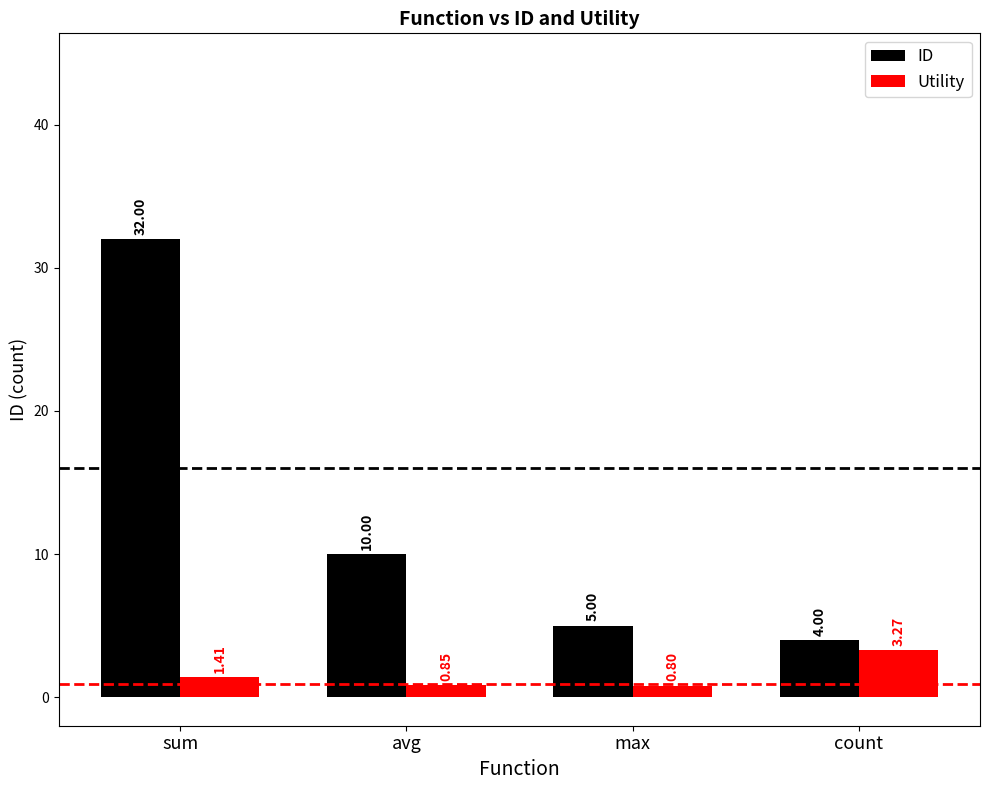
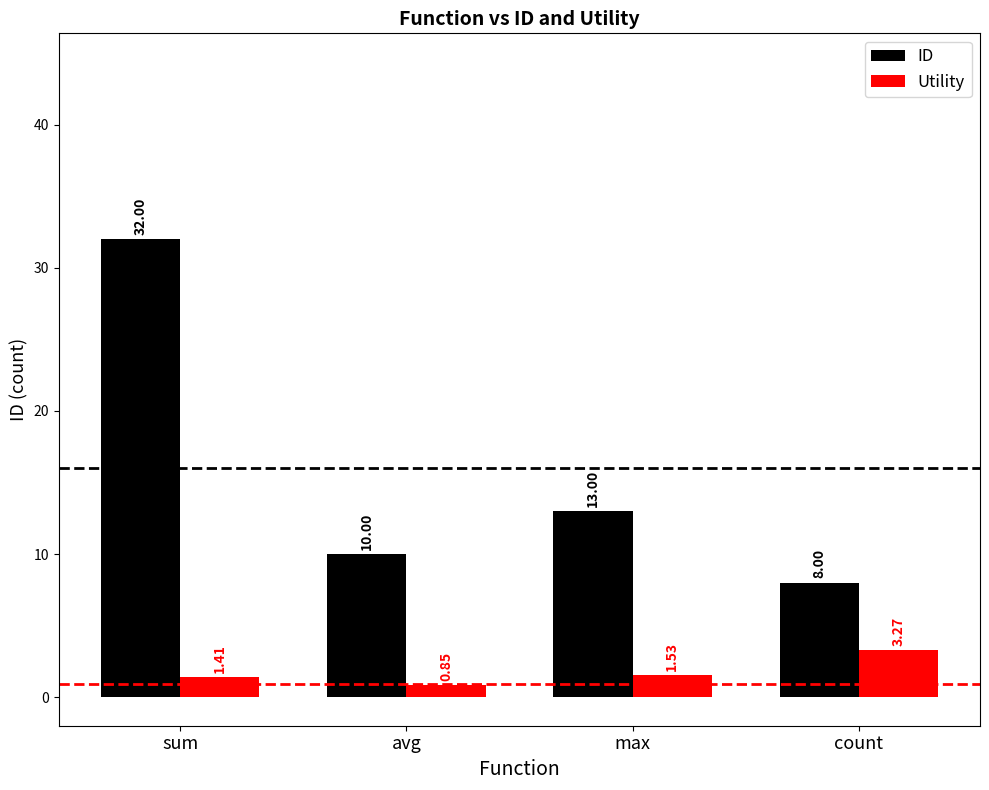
  {
    "ID": {
      "sum": 32.00,
      "avg": 10.00,
-     "max": 5.00,
-     "count": 4.00
+     "max": 13.00,
+     "count": 8.00
    },
    "Utility": {
      "sum": 1.41,
      "avg": 0.85,
-     "max": 0.80,
+     "max": 1.53,
      "count": 3.27
    }
  }
